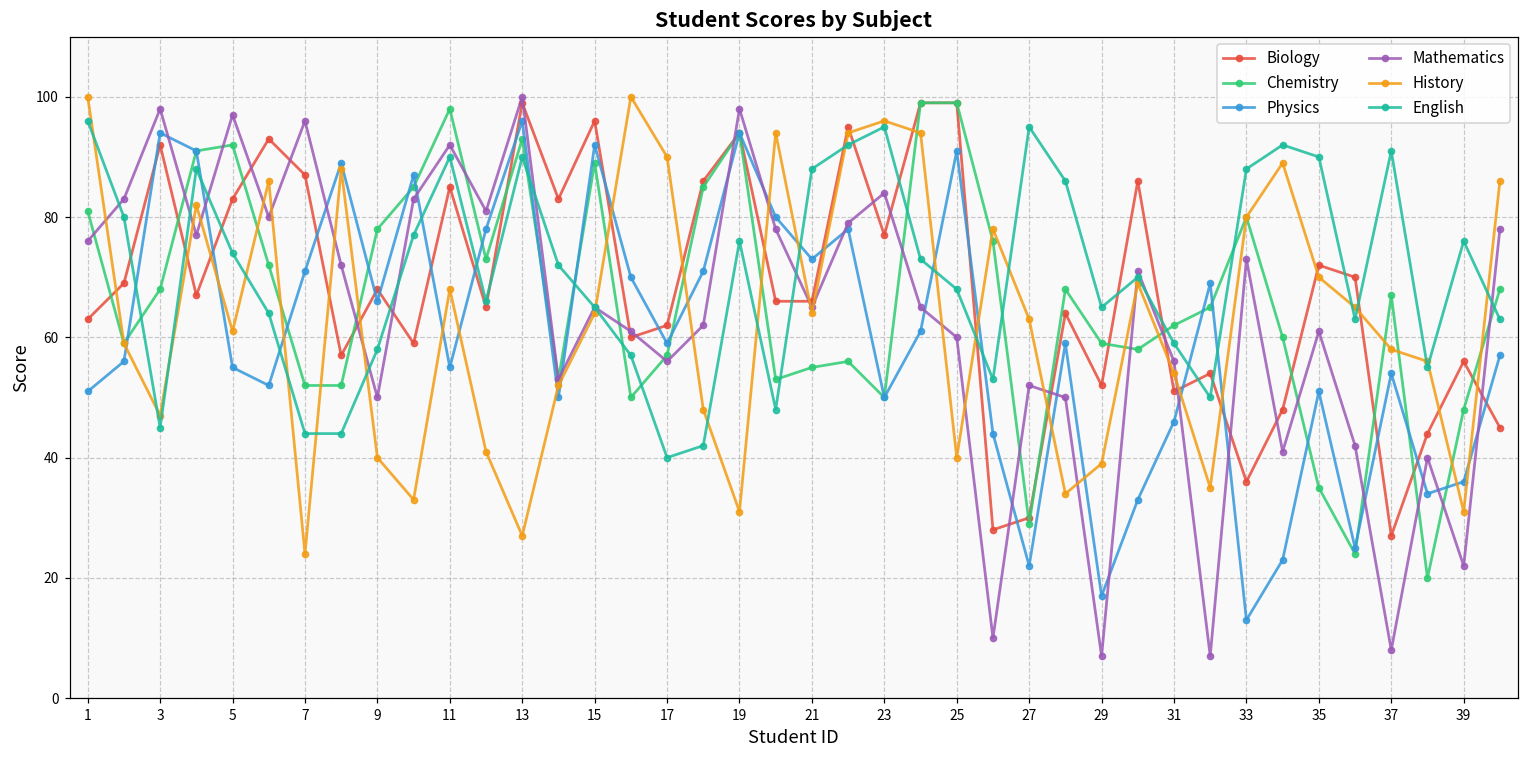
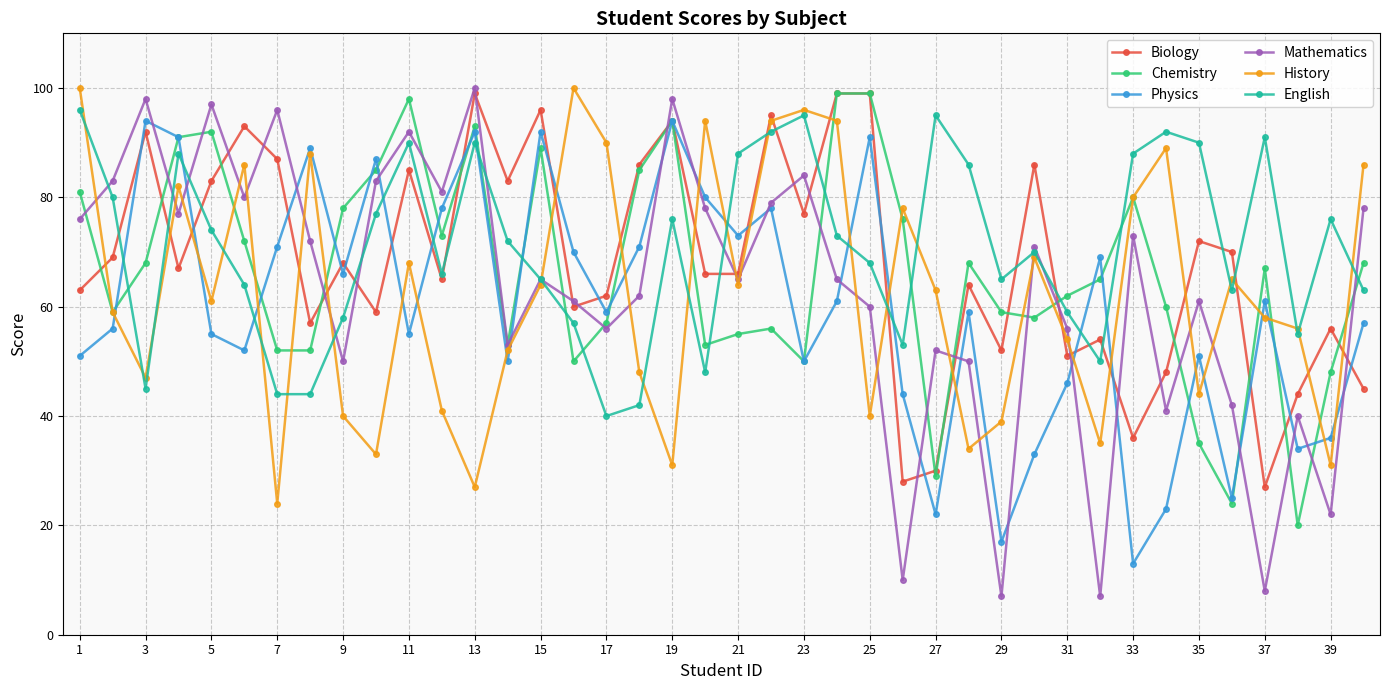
  {
    "Biology": {
      "1": 63,
      "3": 92,
      "5": 83,
      "7": 87,
      "9": 68,
      "11": 85,
      "13": 99,
      "15": 96,
      "17": 62,
      "21": 66,
      "23": 77,
      "27": 30,
      "29": 52,
      "31": 51,
      "33": 36,
      "35": 72,
      "37": 27,
      "39": 56
    },
    "Physics": {
      "1": 51,
      "3": 94,
      "5": 55,
      "7": 71,
      "9": 66,
      "11": 55,
-     "13": 96,
+     "13": 92,
      "15": 92,
      "17": 59,
      "21": 73,
      "25": 91,
      "27": 22,
      "29": 17,
      "31": 46,
      "33": 13,
      "35": 51,
-     "37": 54,
+     "37": 61,
      "39": 36
    },
    "Mathematics": {
      "1": 76,
      "3": 98,
      "5": 97,
      "7": 96,
      "9": 50,
      "11": 92,
      "13": 100,
      "17": 56,
      "19": 98,
      "21": 65,
      "23": 84,
      "25": 60,
      "27": 52,
      "29": 7,
      "31": 56,
      "33": 73,
      "35": 61,
      "37": 8,
      "39": 22
    },
    "History": {
      "1": 100,
      "3": 47,
      "5": 61,
      "7": 24,
      "9": 40,
      "11": 68,
      "13": 27,
      "15": 64,
      "17": 90,
      "19": 31,
      "21": 64,
      "23": 96,
      "25": 40,
      "27": 63,
      "29": 39,
      "31": 54,
-     "35": 70,
+     "35": 44,
      "37": 58,
      "39": 31
    }
  }
